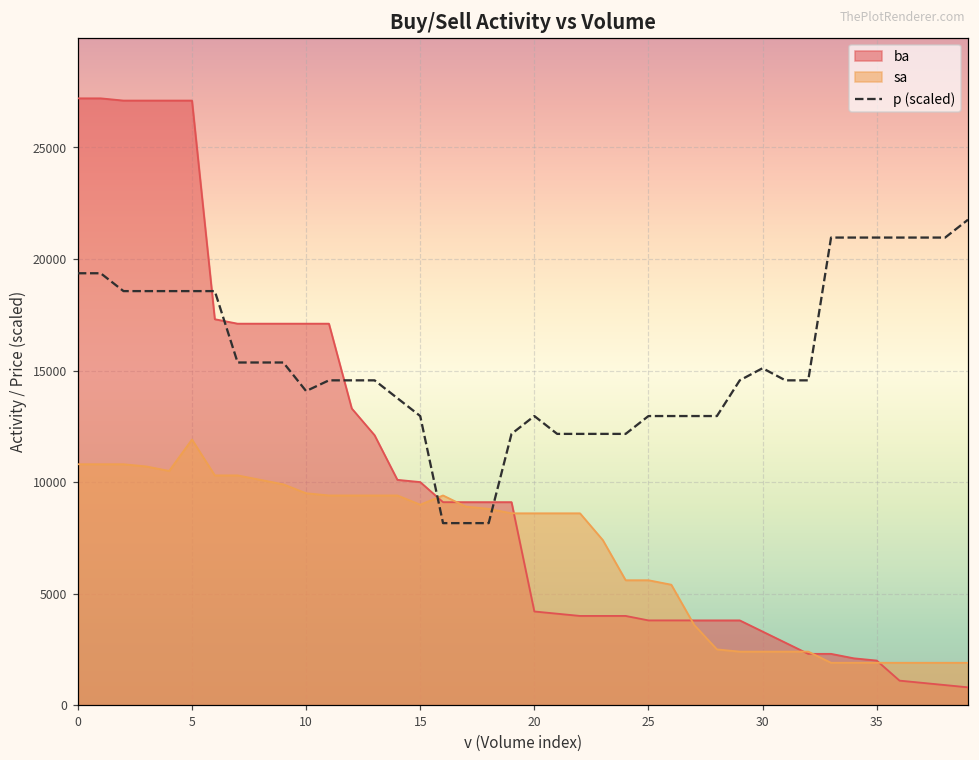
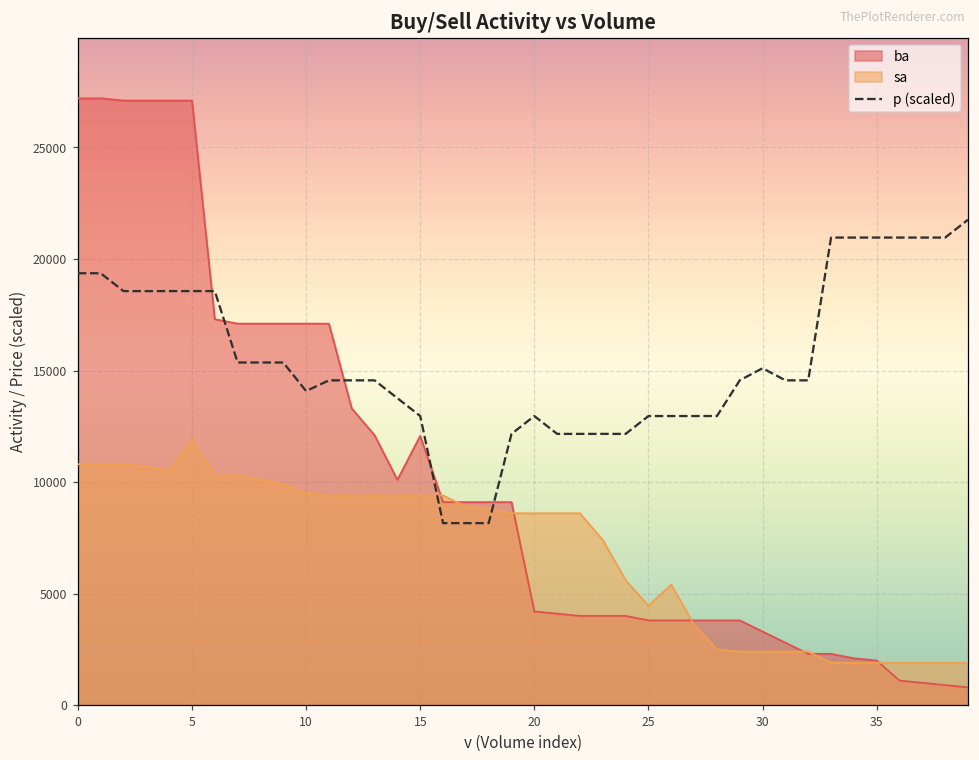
  {
    "ba": {
      "0": 27200,
      "5": 27100,
      "10": 17100,
-     "15": 10000,
+     "15": 12100,
      "20": 4200,
      "25": 3800,
      "30": 3300
    },
    "sa": {
      "0": 10800,
      "5": 11900,
      "10": 9500,
-     "15": 9000,
+     "15": 9400,
      "20": 8600,
-     "25": 5600,
+     "25": 4500,
      "30": 2400
    },
    "p (scaled)": {
      "0": 19400,
      "5": 18600,
      "10": 14100,
      "15": 13000,
      "20": 13000,
      "25": 13000,
      "30": 15100,
      "35": 21000
    }
  }
